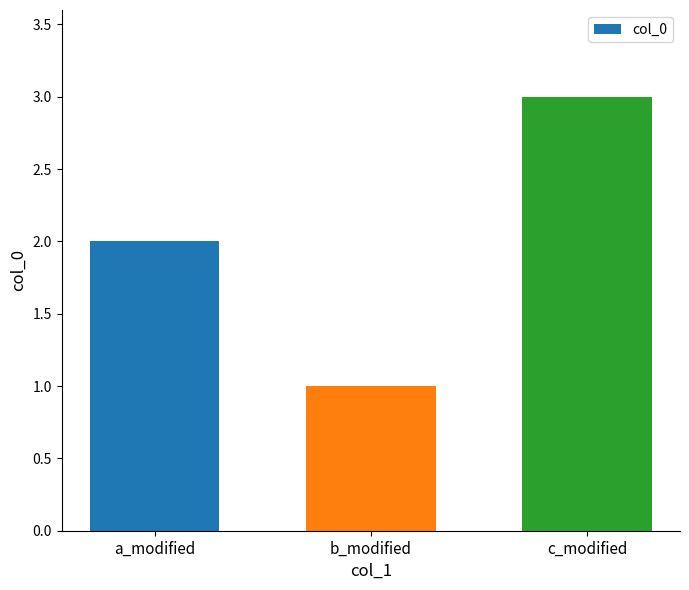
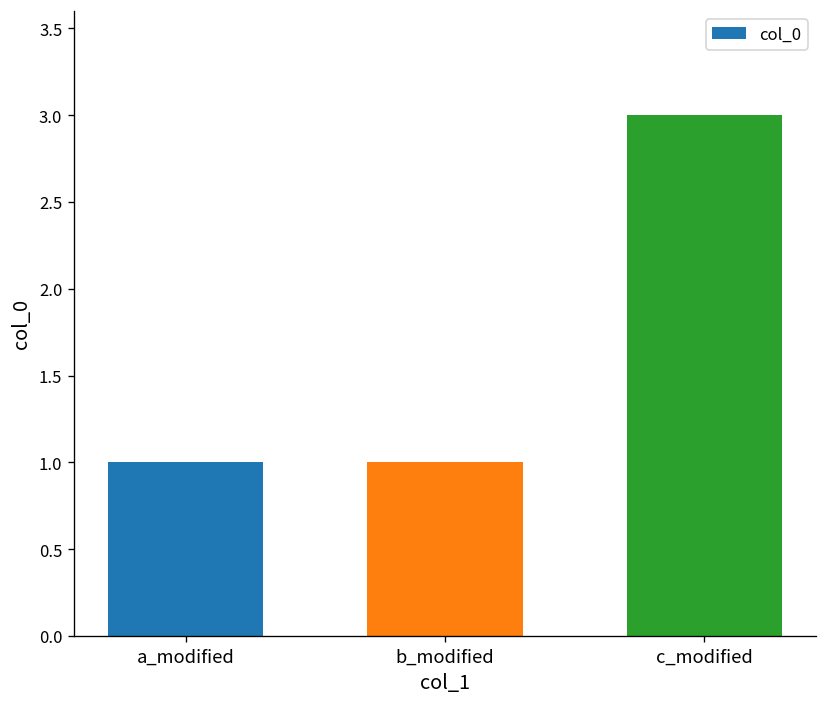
  {
-   "a_modified": 2,
+   "a_modified": 1,
    "b_modified": 1,
    "c_modified": 3
  }
